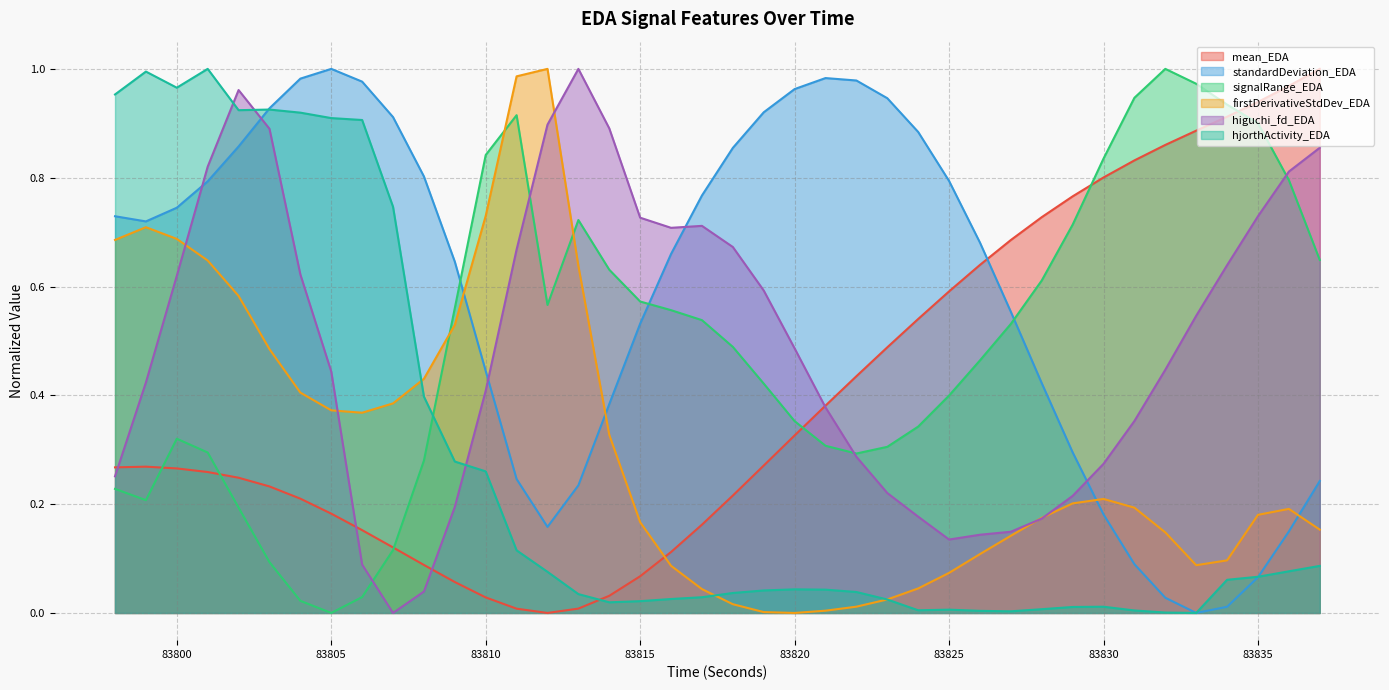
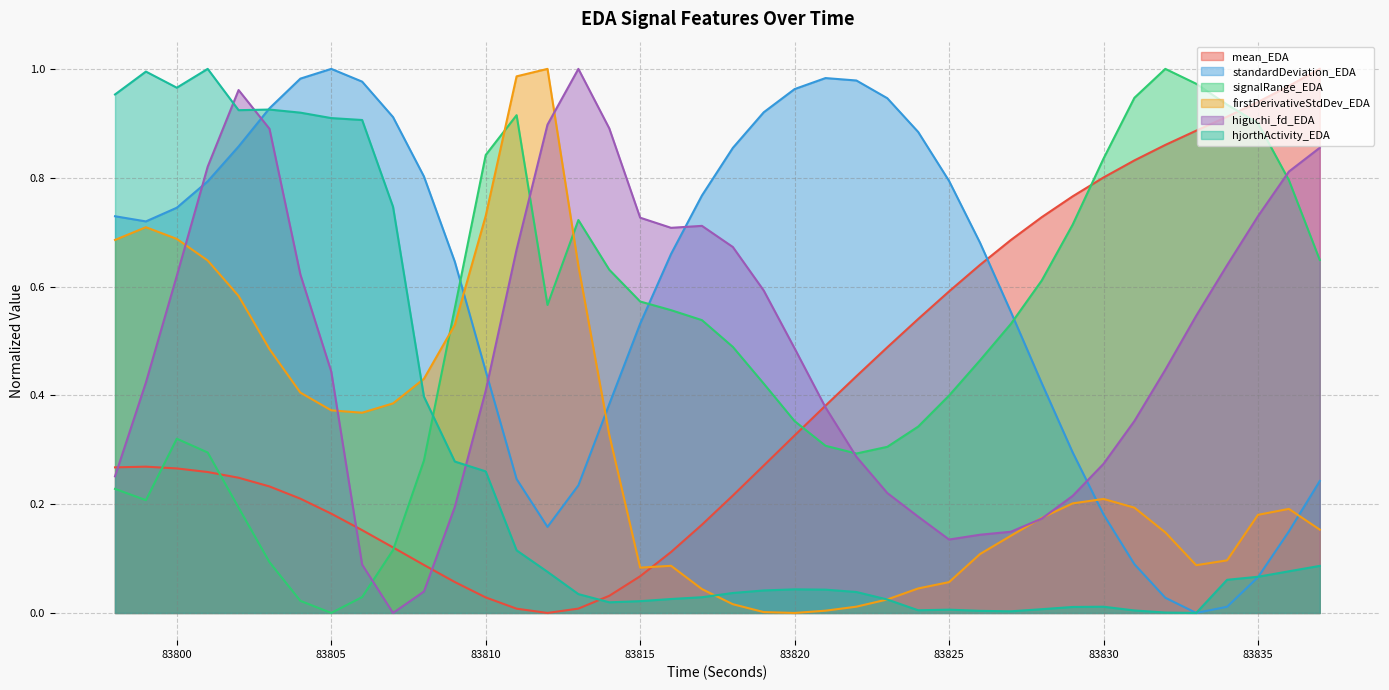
  {
    "mean_EDA": {
      "83800": 0.27,
      "83805": 0.18,
      "83810": 0.03,
      "83815": 0.07,
      "83820": 0.33,
      "83825": 0.59,
      "83830": 0.80
    },
    "firstDerivativeStdDev_EDA": {
      "83800": 0.69,
      "83805": 0.37,
      "83810": 0.73,
-     "83815": 0.17,
+     "83815": 0.08,
      "83820": 0.00,
-     "83825": 0.07,
+     "83825": 0.06,
      "83830": 0.21,
      "83835": 0.18
    },
    "higuchi_fd_EDA": {
      "83800": 0.62,
      "83805": 0.44,
      "83810": 0.41,
      "83815": 0.73,
      "83820": 0.49,
      "83825": 0.13,
      "83830": 0.27,
      "83835": 0.73
    }
  }
